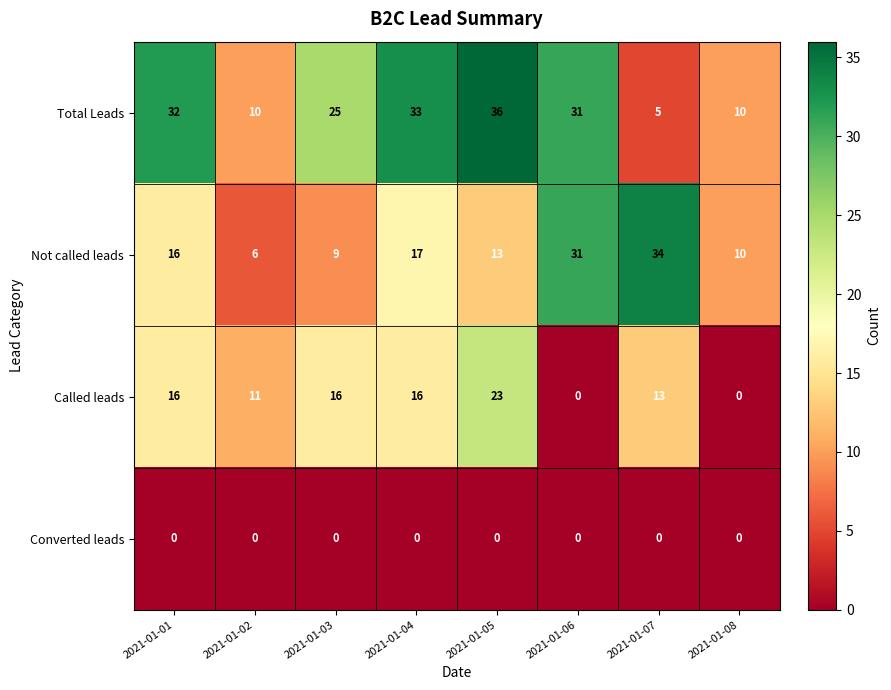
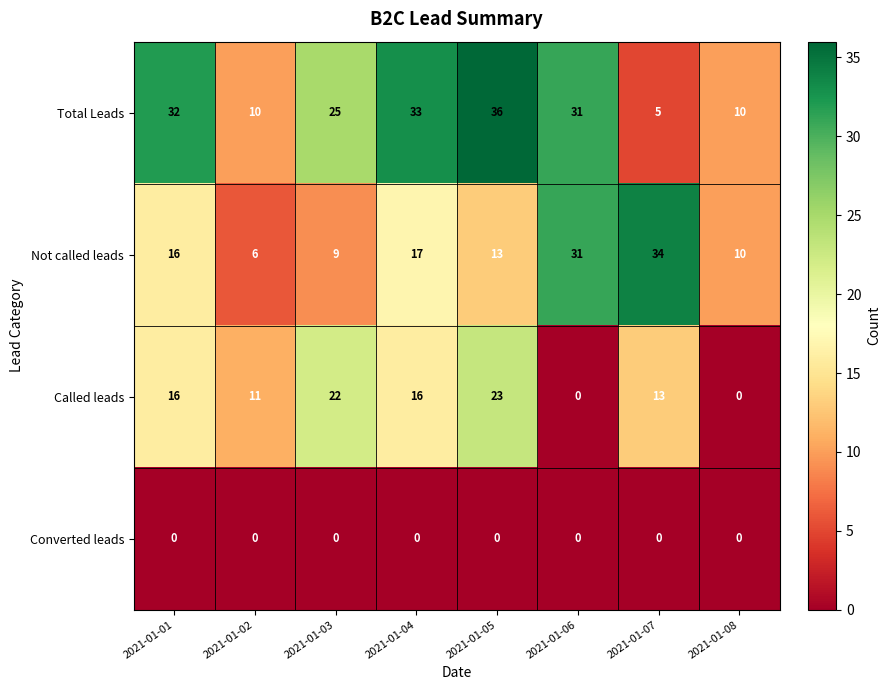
  {
    "Total Leads": {
      "2021-01-01": 32,
      "2021-01-02": 10,
      "2021-01-03": 25,
      "2021-01-04": 33,
      "2021-01-05": 36,
      "2021-01-06": 31,
      "2021-01-07": 5,
      "2021-01-08": 10
    },
    "Not called leads": {
      "2021-01-01": 16,
      "2021-01-02": 6,
      "2021-01-03": 9,
      "2021-01-04": 17,
      "2021-01-05": 13,
      "2021-01-06": 31,
      "2021-01-07": 34,
      "2021-01-08": 10
    },
    "Called leads": {
      "2021-01-01": 16,
      "2021-01-02": 11,
-     "2021-01-03": 16,
+     "2021-01-03": 22,
      "2021-01-04": 16,
      "2021-01-05": 23,
      "2021-01-06": 0,
      "2021-01-07": 13,
      "2021-01-08": 0
    },
    "Converted leads": {
      "2021-01-01": 0,
      "2021-01-02": 0,
      "2021-01-03": 0,
      "2021-01-04": 0,
      "2021-01-05": 0,
      "2021-01-06": 0,
      "2021-01-07": 0,
      "2021-01-08": 0
    }
  }
